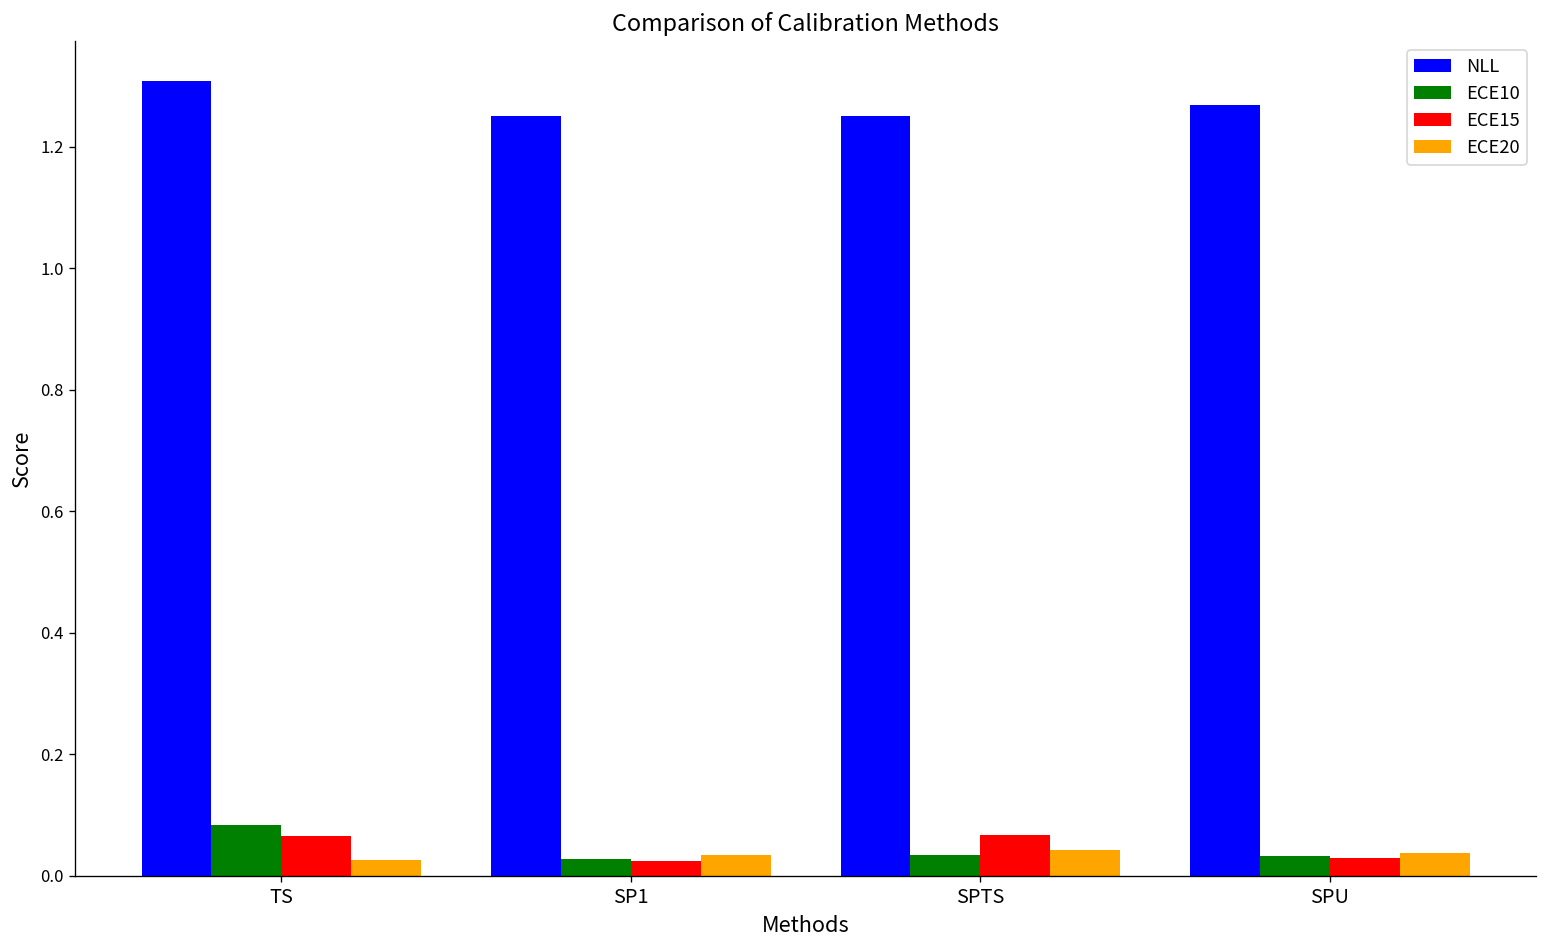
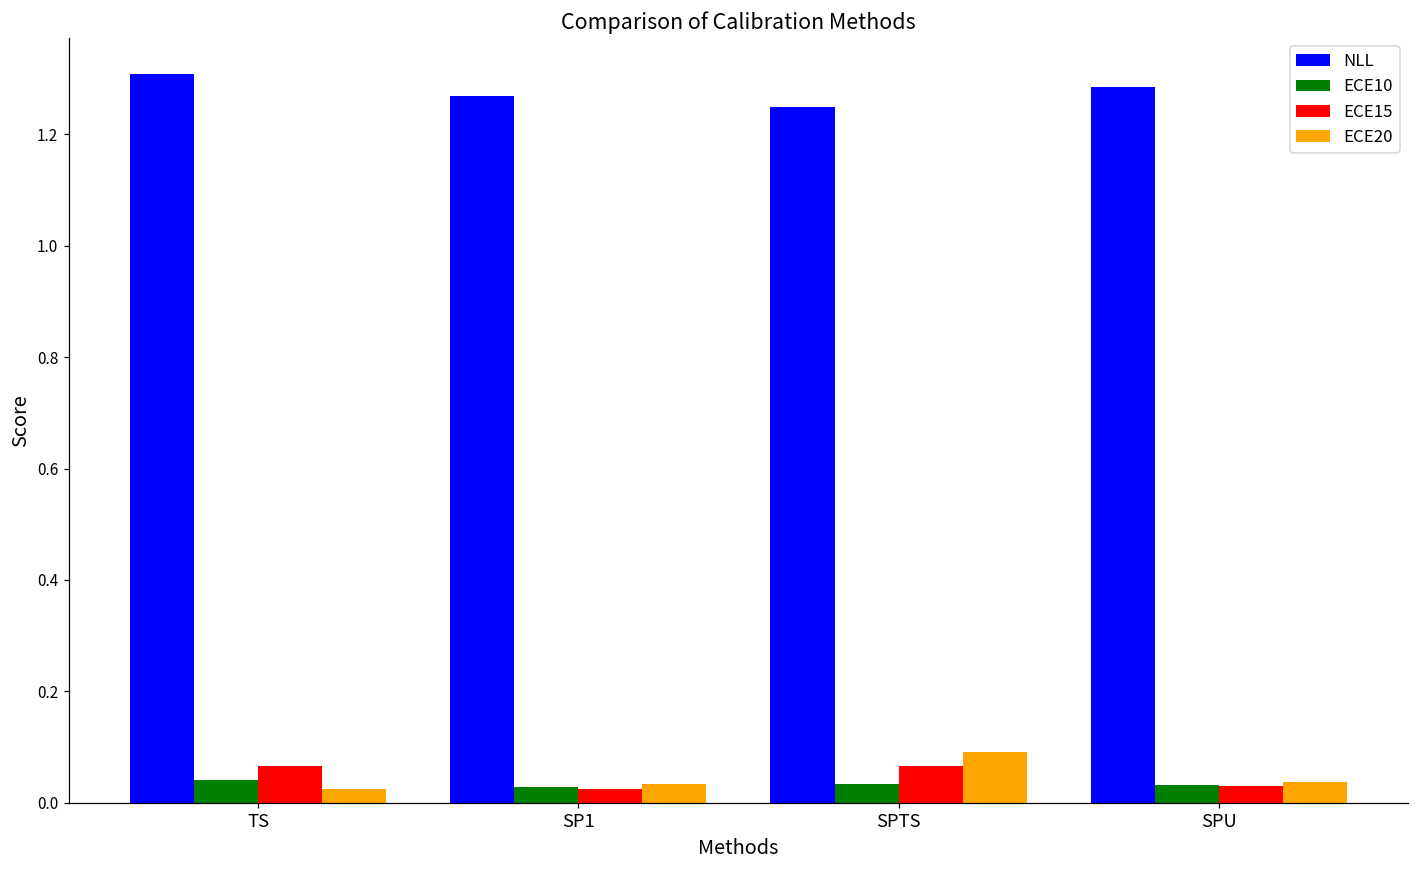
  {
    "NLL": {
      "TS": 1.31,
-     "SP1": 1.25,
+     "SP1": 1.27,
      "SPTS": 1.25,
-     "SPU": 1.27
+     "SPU": 1.29
    },
    "ECE10": {
-     "TS": 0.08,
+     "TS": 0.04,
      "SP1": 0.03,
      "SPTS": 0.03,
      "SPU": 0.03
    },
    "ECE15": {
      "TS": 0.07,
      "SP1": 0.02,
      "SPTS": 0.07,
      "SPU": 0.03
    },
    "ECE20": {
      "TS": 0.03,
      "SP1": 0.03,
-     "SPTS": 0.04,
+     "SPTS": 0.09,
      "SPU": 0.04
    }
  }
